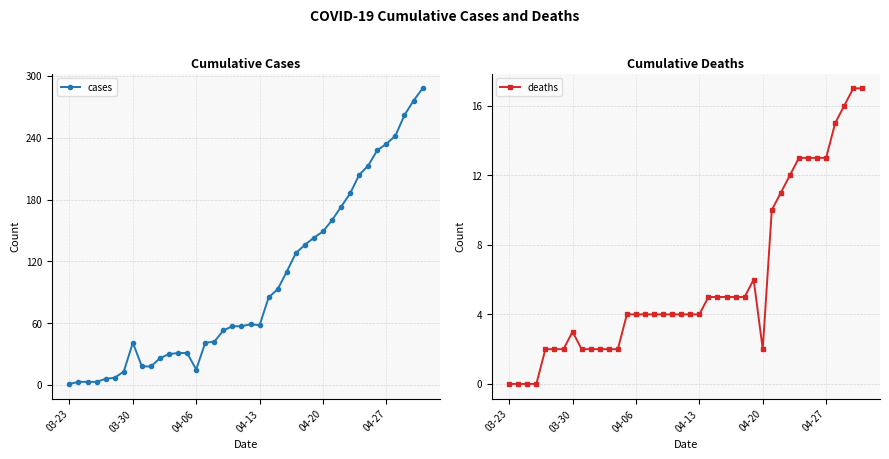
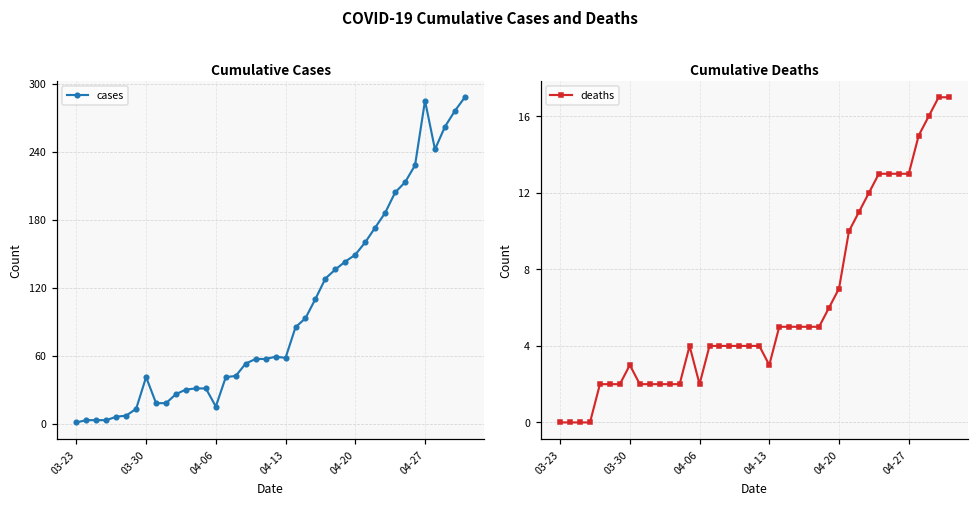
  {
    "Cumulative Cases": {
      "03-23": 1,
      "03-30": 41,
      "04-06": 15,
      "04-13": 58,
      "04-20": 149,
-     "04-27": 234
+     "04-27": 285
    },
    "Cumulative Deaths": {
      "03-23": 0,
      "03-30": 3,
-     "04-06": 4,
-     "04-13": 4,
-     "04-20": 2,
+     "04-06": 2,
+     "04-13": 3,
+     "04-20": 7,
      "04-27": 13
    }
  }
